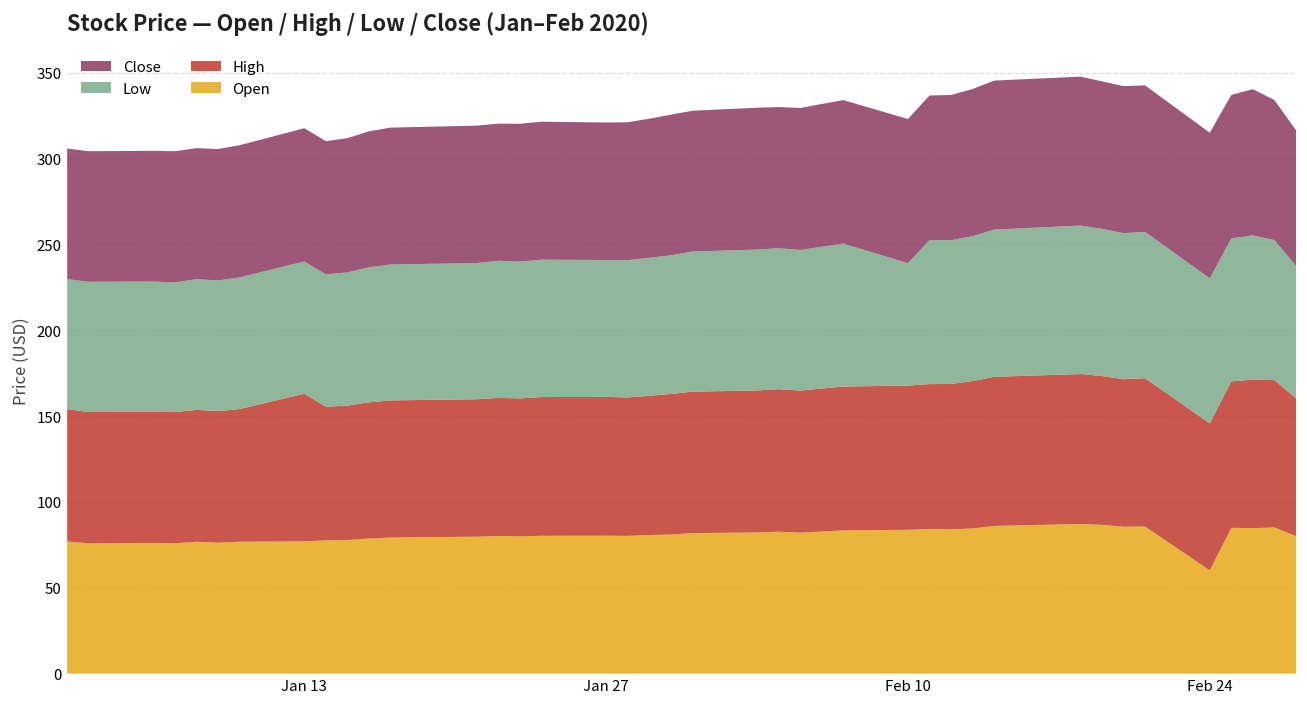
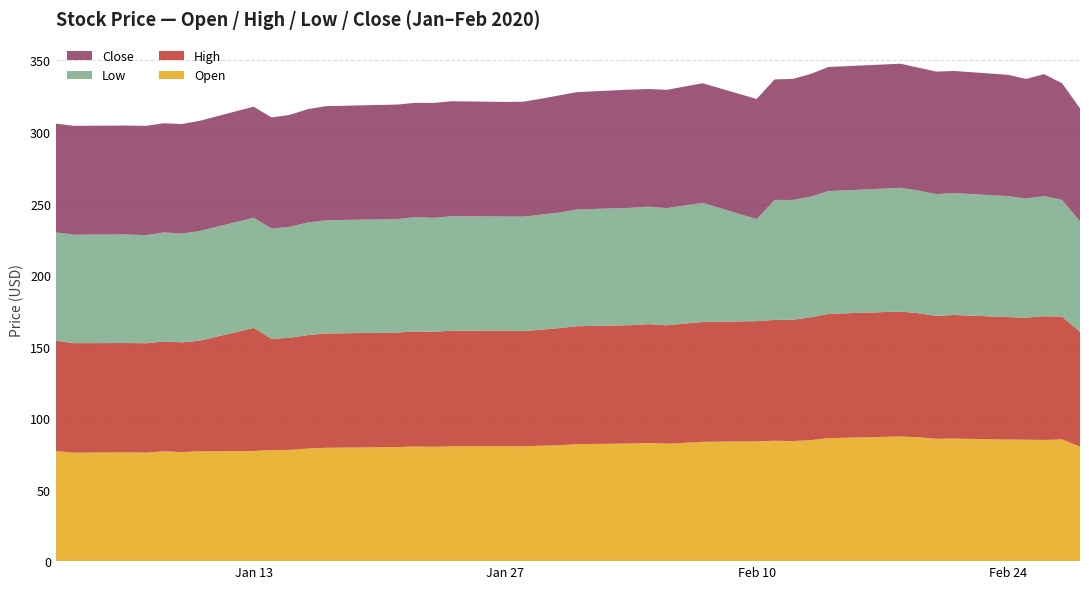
  {
    "Open": {
      "Jan 13": 77,
      "Jan 27": 80,
      "Feb 10": 84,
-     "Feb 24": 60
+     "Feb 24": 85
    },
    "High": {
      "Jan 13": 86,
      "Jan 27": 81,
      "Feb 10": 84,
      "Feb 24": 86
    },
    "Low": {
      "Jan 13": 77,
      "Jan 27": 80,
      "Feb 10": 71,
      "Feb 24": 85
    },
    "Close": {
      "Jan 13": 78,
      "Jan 27": 80,
      "Feb 10": 84,
      "Feb 24": 85
    }
  }
